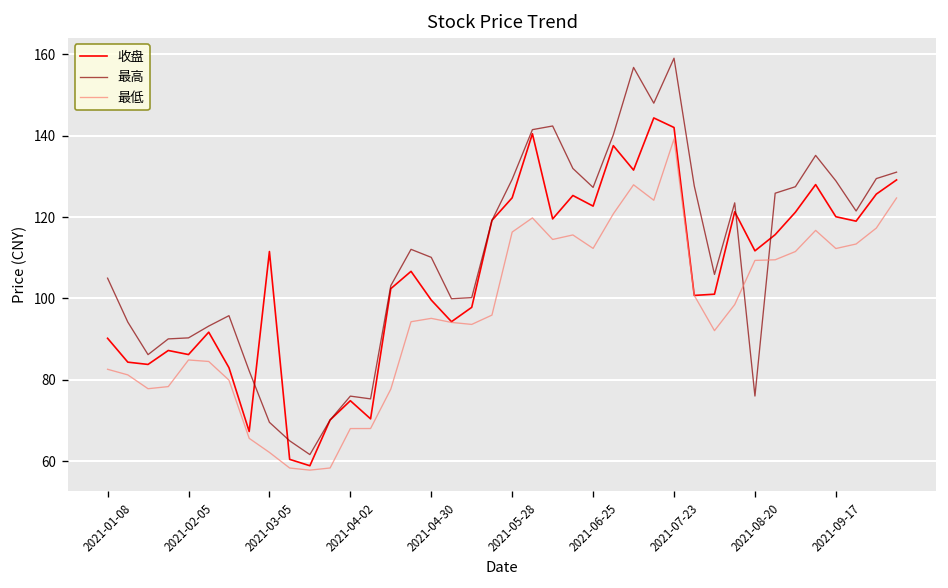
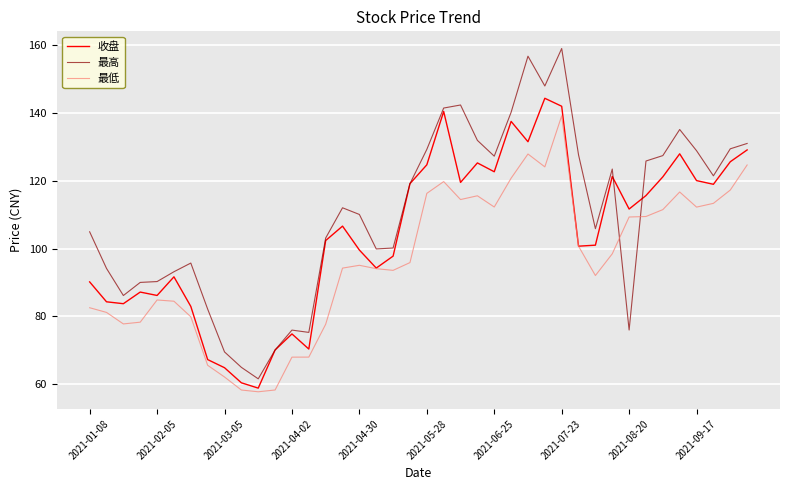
  {
    "收盘": {
      "2021-01-08": 90,
      "2021-02-05": 86,
-     "2021-03-05": 112,
+     "2021-03-05": 65,
      "2021-04-02": 75,
      "2021-04-30": 100,
      "2021-05-28": 125,
      "2021-06-25": 123,
      "2021-07-23": 142,
      "2021-08-20": 112,
      "2021-09-17": 120
    },
    "最高": {
      "2021-01-08": 105,
      "2021-02-05": 90,
      "2021-03-05": 70,
      "2021-04-02": 76,
      "2021-04-30": 110,
      "2021-05-28": 129,
      "2021-06-25": 127,
      "2021-07-23": 159,
      "2021-08-20": 76,
      "2021-09-17": 129
    },
    "最低": {
      "2021-01-08": 83,
      "2021-02-05": 85,
      "2021-03-05": 62,
      "2021-04-02": 68,
      "2021-04-30": 95,
      "2021-05-28": 116,
      "2021-06-25": 112,
      "2021-07-23": 139,
      "2021-08-20": 109,
      "2021-09-17": 112
    }
  }
